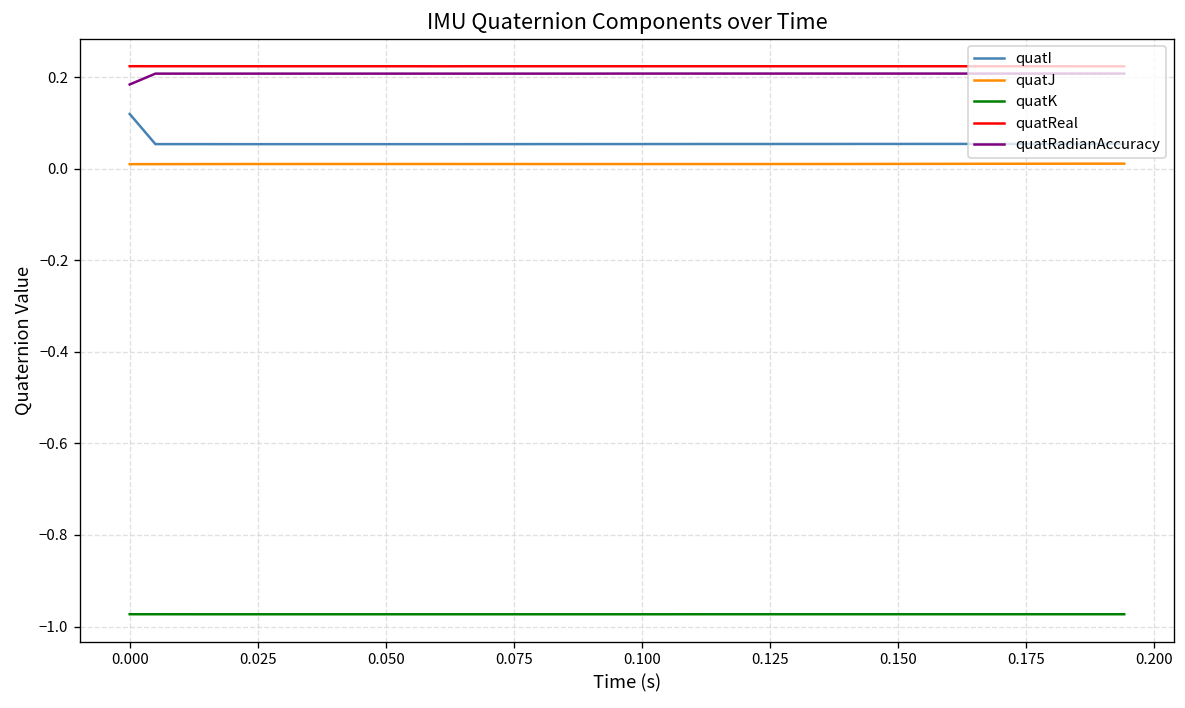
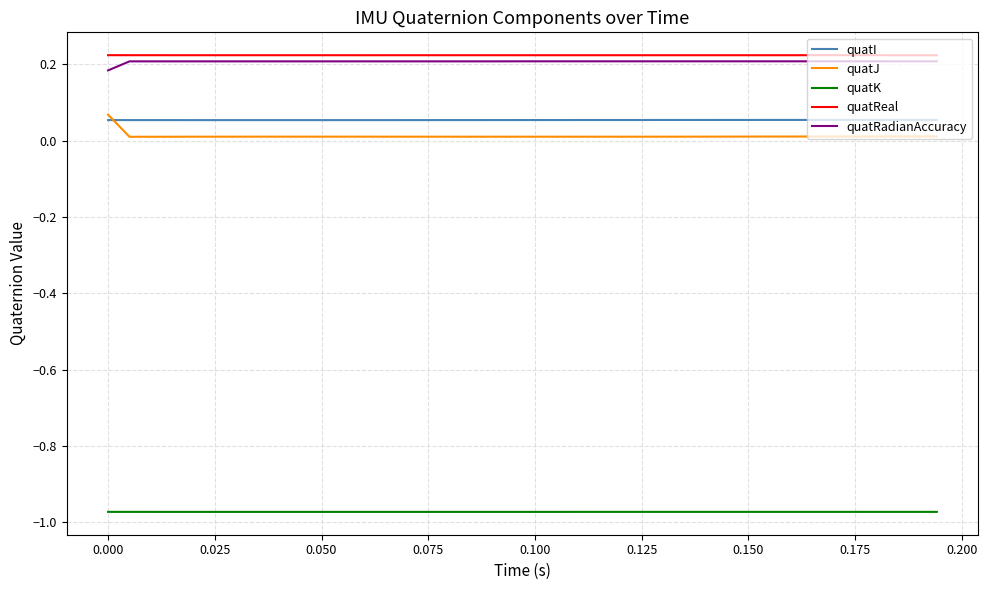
  {
    "quatI": {
-     "0.000": 0.12
+     "0.000": 0.05
    },
    "quatJ": {
-     "0.000": 0.01
+     "0.000": 0.07
    },
    "quatK": {
      "0.000": -0.97
    },
    "quatReal": {
      "0.000": 0.22
    },
    "quatRadianAccuracy": {
      "0.000": 0.18
    }
  }
